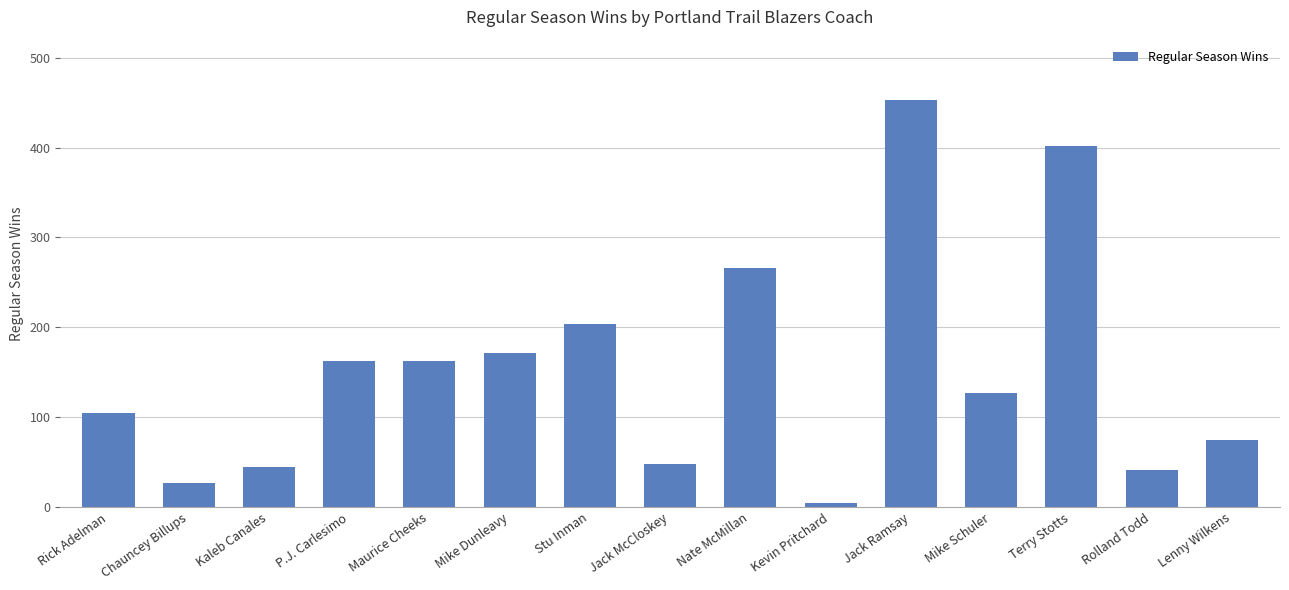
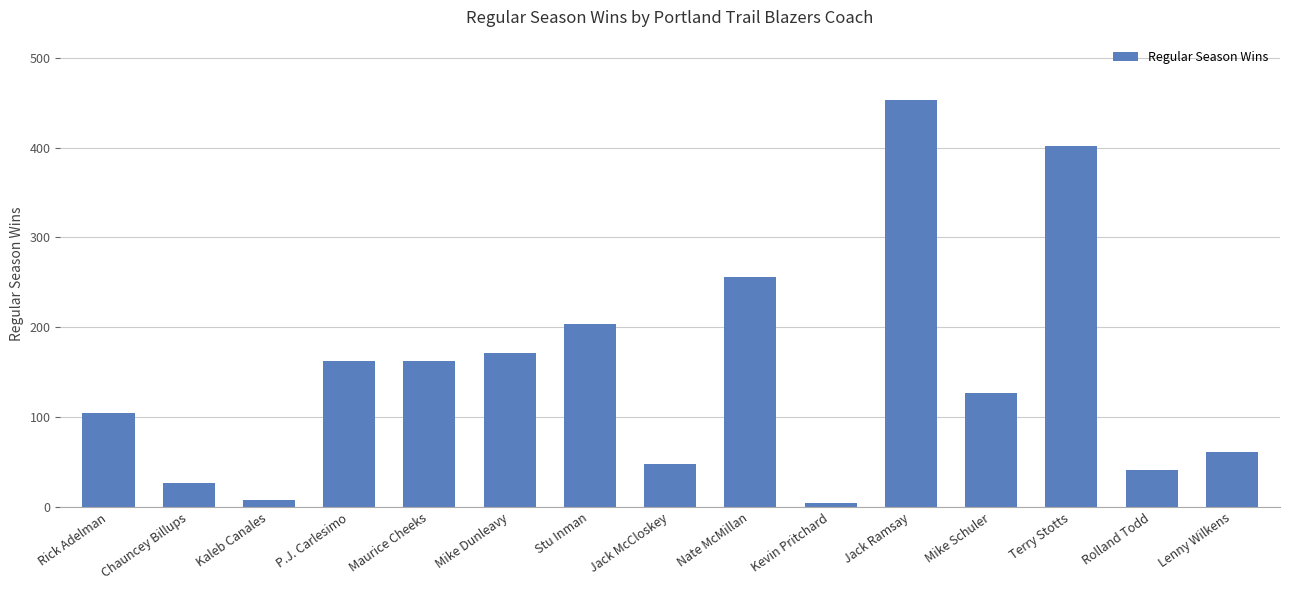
  {
    "Rick Adelman": 110,
    "Chauncey Billups": 30,
-   "Kaleb Canales": 50,
+   "Kaleb Canales": 10,
    "P.J. Carlesimo": 160,
    "Maurice Cheeks": 160,
    "Mike Dunleavy": 170,
    "Stu Inman": 200,
    "Jack McCloskey": 50,
-   "Nate McMillan": 270,
+   "Nate McMillan": 260,
    "Kevin Pritchard": 10,
    "Jack Ramsay": 450,
    "Mike Schuler": 130,
    "Terry Stotts": 400,
    "Rolland Todd": 40,
-   "Lenny Wilkens": 80
+   "Lenny Wilkens": 60
  }
